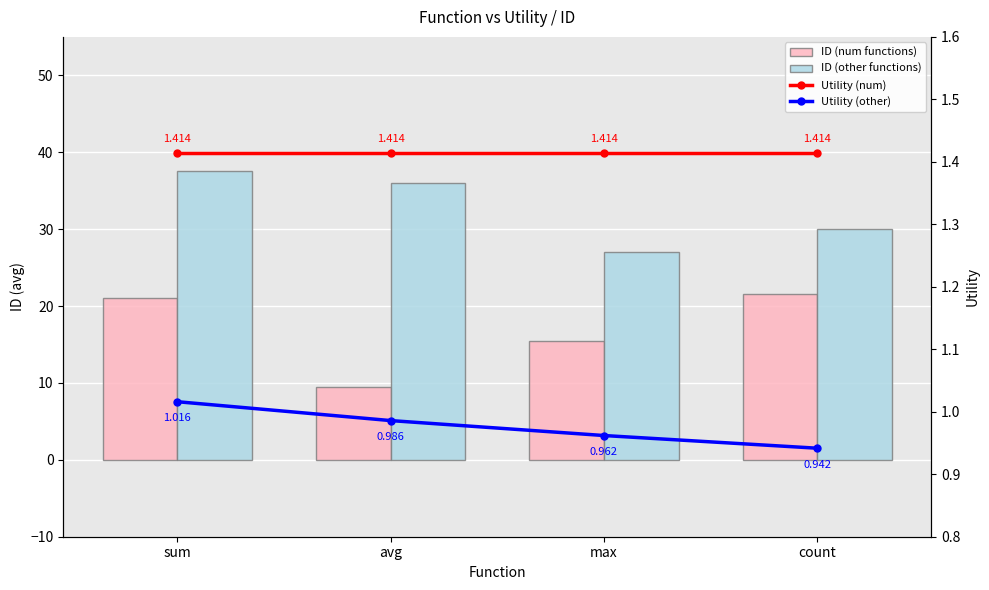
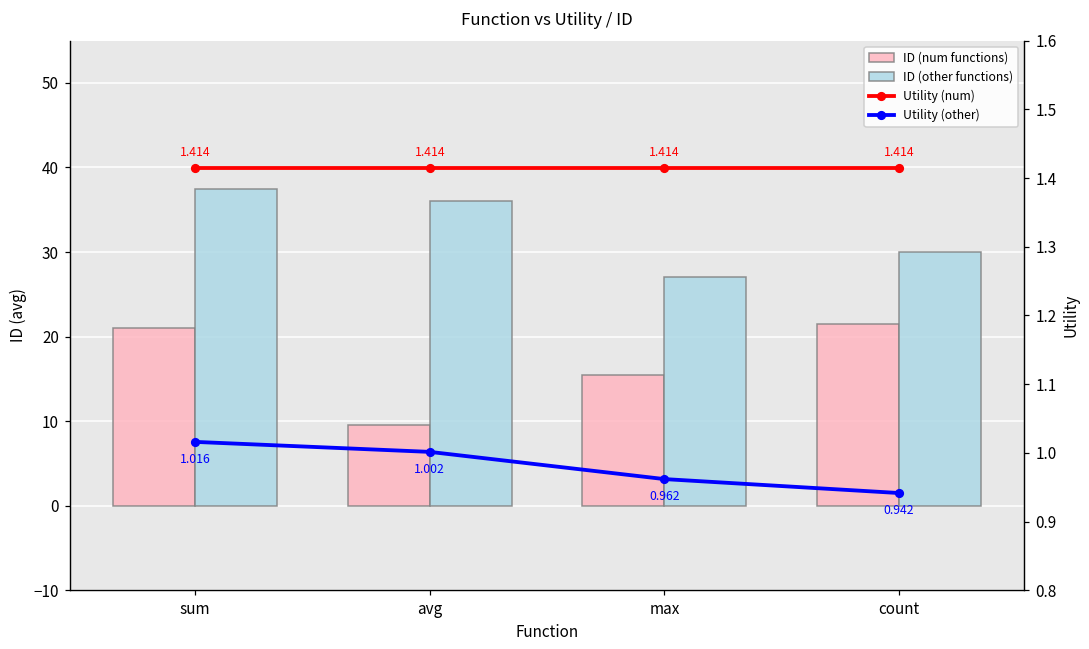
  {
    "Utility (num)": {
      "sum": 1.414,
      "avg": 1.414,
      "max": 1.414,
      "count": 1.414
    },
    "Utility (other)": {
      "sum": 1.016,
-     "avg": 0.986,
+     "avg": 1.002,
      "max": 0.962,
      "count": 0.942
    }
  }
